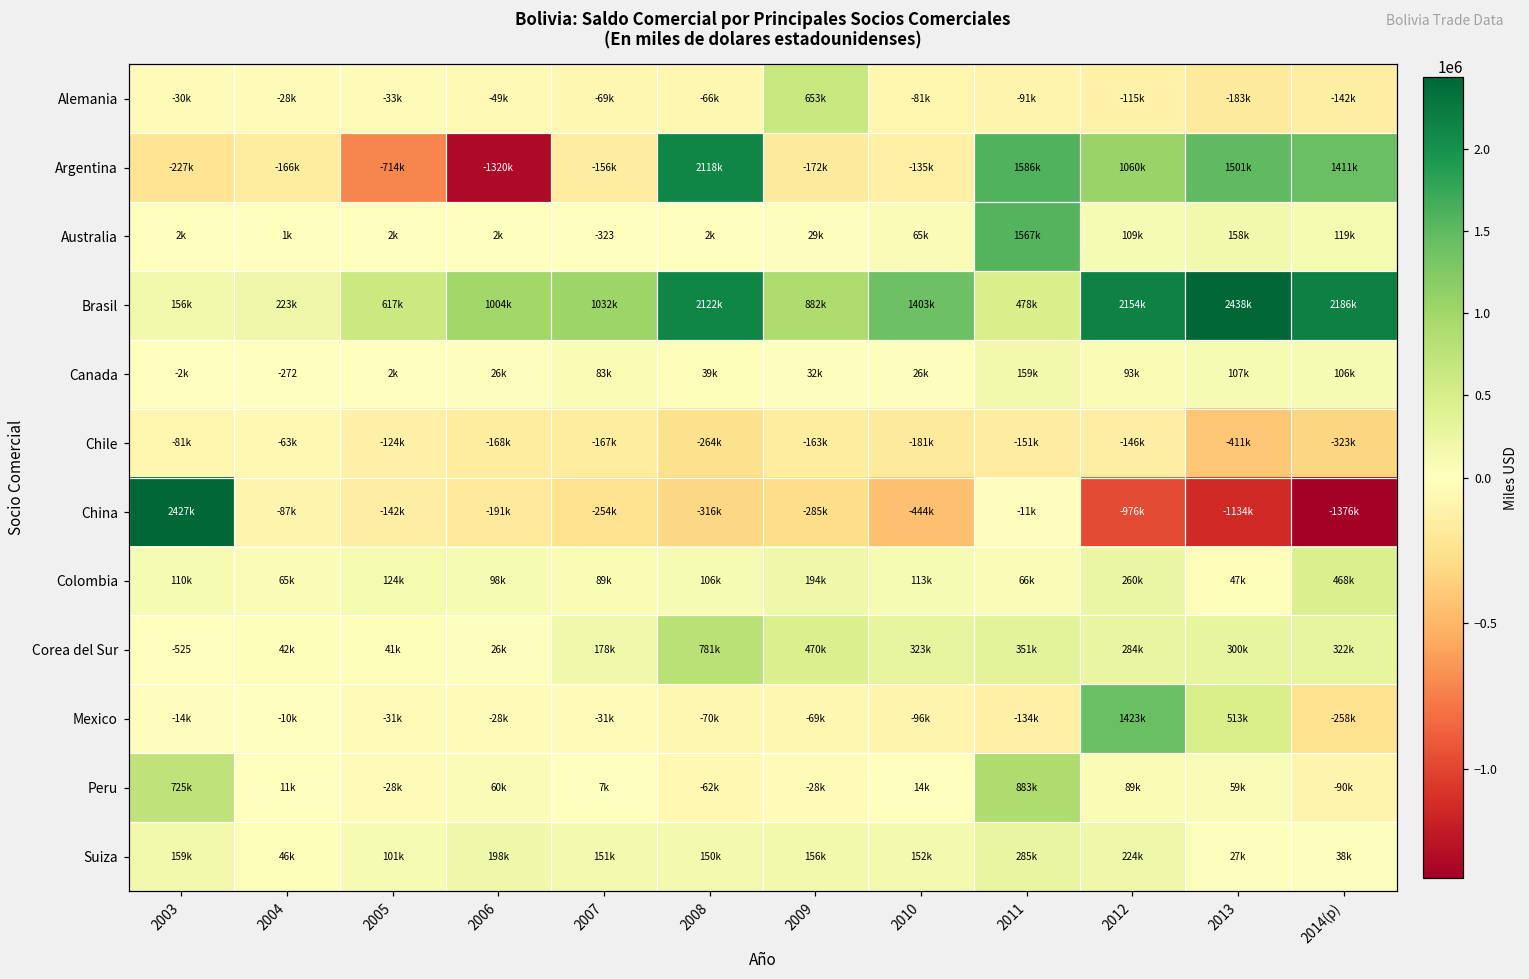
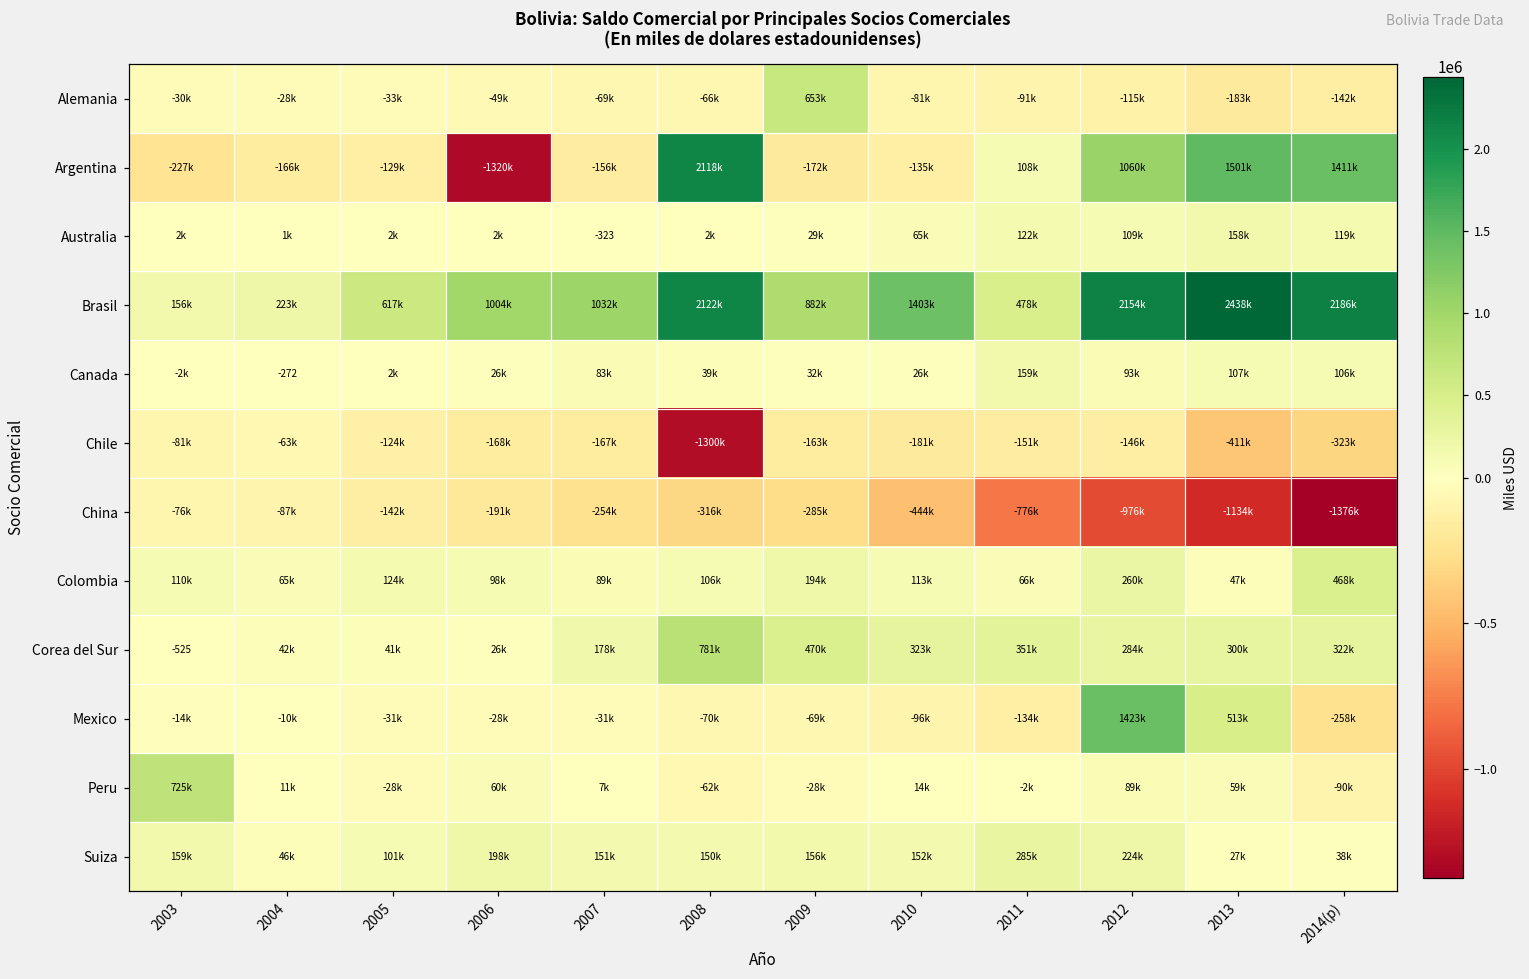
  {
    "Alemania": {
      "2003": "-30k",
      "2004": "-28k",
      "2005": "-33k",
      "2006": "-49k",
      "2007": "-69k",
      "2008": "-66k",
      "2009": "653k",
      "2010": "-81k",
      "2011": "-91k",
      "2012": "-115k",
      "2013": "-183k",
      "2014(p)": "-142k"
    },
    "Argentina": {
      "2003": "-227k",
      "2004": "-166k",
-     "2005": "-714k",
+     "2005": "-129k",
      "2006": "-1320k",
      "2007": "-156k",
      "2008": "2118k",
      "2009": "-172k",
      "2010": "-135k",
-     "2011": "1586k",
+     "2011": "108k",
      "2012": "1060k",
      "2013": "1501k",
      "2014(p)": "1411k"
    },
    "Australia": {
      "2003": "2k",
      "2004": "1k",
      "2005": "2k",
      "2006": "2k",
      "2007": "-323",
      "2008": "2k",
      "2009": "29k",
      "2010": "65k",
-     "2011": "1567k",
+     "2011": "122k",
      "2012": "109k",
      "2013": "158k",
      "2014(p)": "119k"
    },
    "Brasil": {
      "2003": "156k",
      "2004": "223k",
      "2005": "617k",
      "2006": "1004k",
      "2007": "1032k",
      "2008": "2122k",
      "2009": "882k",
      "2010": "1403k",
      "2011": "478k",
      "2012": "2154k",
      "2013": "2438k",
      "2014(p)": "2186k"
    },
    "Canada": {
      "2003": "-2k",
      "2004": "-272",
      "2005": "2k",
      "2006": "26k",
      "2007": "83k",
      "2008": "39k",
      "2009": "32k",
      "2010": "26k",
      "2011": "159k",
      "2012": "93k",
      "2013": "107k",
      "2014(p)": "106k"
    },
    "Chile": {
      "2003": "-81k",
      "2004": "-63k",
      "2005": "-124k",
      "2006": "-168k",
      "2007": "-167k",
-     "2008": "-264k",
+     "2008": "-1300k",
      "2009": "-163k",
      "2010": "-181k",
      "2011": "-151k",
      "2012": "-146k",
      "2013": "-411k",
      "2014(p)": "-323k"
    },
    "China": {
-     "2003": "2427k",
+     "2003": "-76k",
      "2004": "-87k",
      "2005": "-142k",
      "2006": "-191k",
      "2007": "-254k",
      "2008": "-316k",
      "2009": "-285k",
      "2010": "-444k",
-     "2011": "-11k",
+     "2011": "-776k",
      "2012": "-976k",
      "2013": "-1134k",
      "2014(p)": "-1376k"
    },
    "Colombia": {
      "2003": "110k",
      "2004": "65k",
      "2005": "124k",
      "2006": "98k",
      "2007": "89k",
      "2008": "106k",
      "2009": "194k",
      "2010": "113k",
      "2011": "66k",
      "2012": "260k",
      "2013": "47k",
      "2014(p)": "468k"
    },
    "Corea del Sur": {
      "2003": "-525",
      "2004": "42k",
      "2005": "41k",
      "2006": "26k",
      "2007": "178k",
      "2008": "781k",
      "2009": "470k",
      "2010": "323k",
      "2011": "351k",
      "2012": "284k",
      "2013": "300k",
      "2014(p)": "322k"
    },
    "Mexico": {
      "2003": "-14k",
      "2004": "-10k",
      "2005": "-31k",
      "2006": "-28k",
      "2007": "-31k",
      "2008": "-70k",
      "2009": "-69k",
      "2010": "-96k",
      "2011": "-134k",
      "2012": "1423k",
      "2013": "513k",
      "2014(p)": "-258k"
    },
    "Peru": {
      "2003": "725k",
      "2004": "11k",
      "2005": "-28k",
      "2006": "60k",
      "2007": "7k",
      "2008": "-62k",
      "2009": "-28k",
      "2010": "14k",
-     "2011": "883k",
+     "2011": "-2k",
      "2012": "89k",
      "2013": "59k",
      "2014(p)": "-90k"
    },
    "Suiza": {
      "2003": "159k",
      "2004": "46k",
      "2005": "101k",
      "2006": "198k",
      "2007": "151k",
      "2008": "150k",
      "2009": "156k",
      "2010": "152k",
      "2011": "285k",
      "2012": "224k",
      "2013": "27k",
      "2014(p)": "38k"
    }
  }
